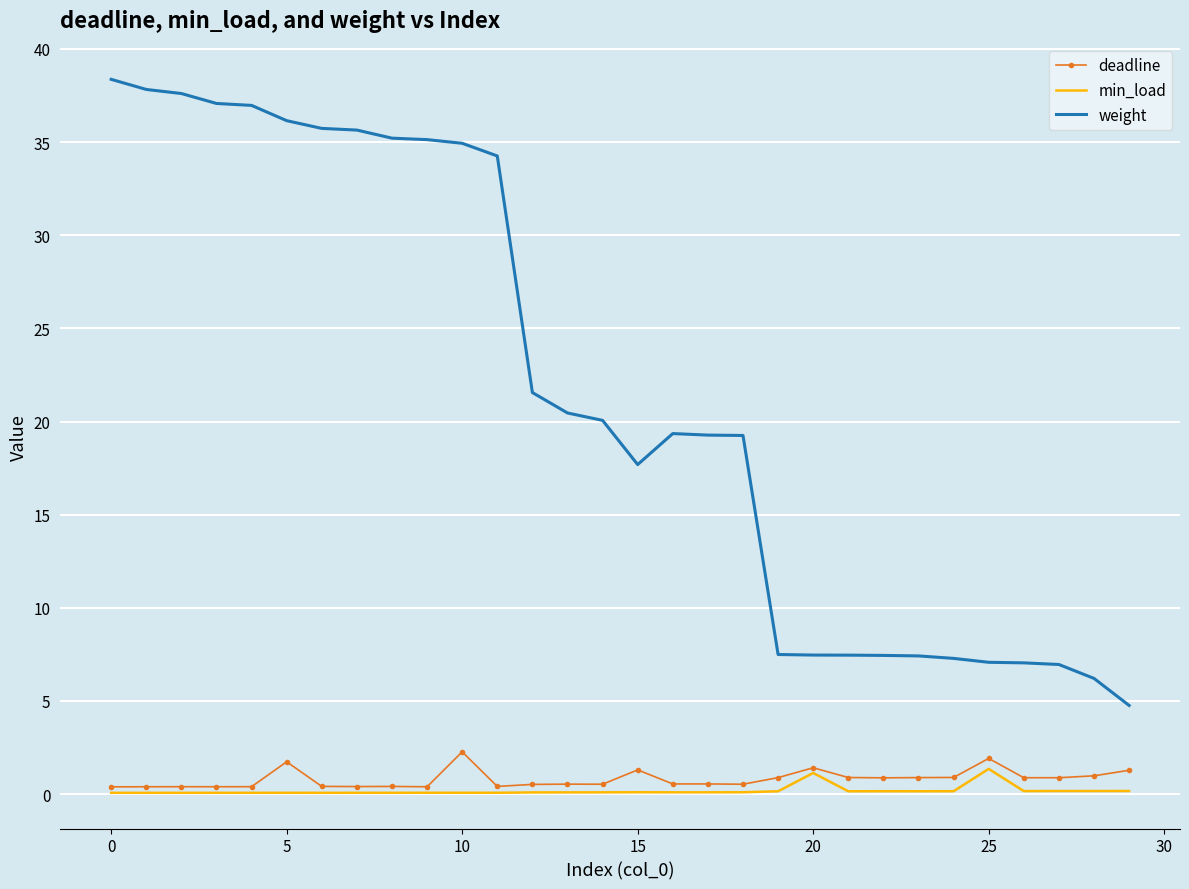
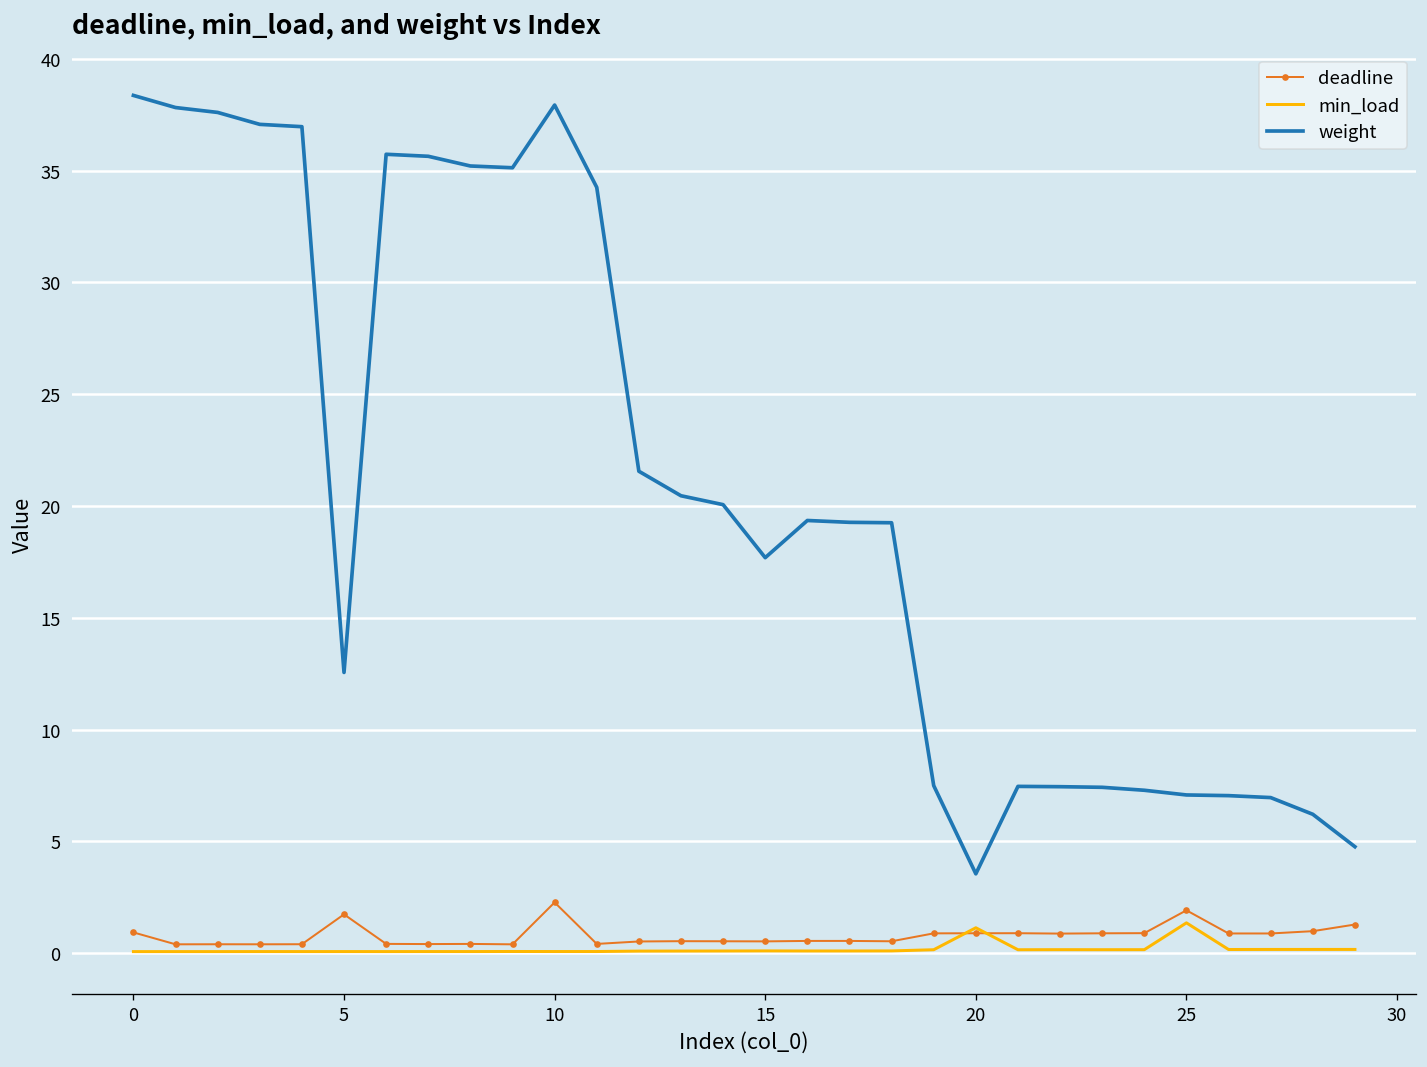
  {
    "deadline": {
-     "0": 0.4,
+     "0": 0.9,
      "5": 1.7,
      "10": 2.3,
-     "15": 1.3,
-     "20": 1.4,
+     "15": 0.5,
+     "20": 0.9,
      "25": 1.9
    },
    "min_load": {
      "0": 0.1,
      "5": 0.1,
      "10": 0.1,
      "15": 0.1,
      "20": 1.1,
      "25": 1.4
    },
    "weight": {
      "0": 38.4,
-     "5": 36.1,
-     "10": 34.9,
+     "5": 12.6,
+     "10": 37.9,
      "15": 17.7,
-     "20": 7.5,
+     "20": 3.5,
      "25": 7.1
    }
  }
